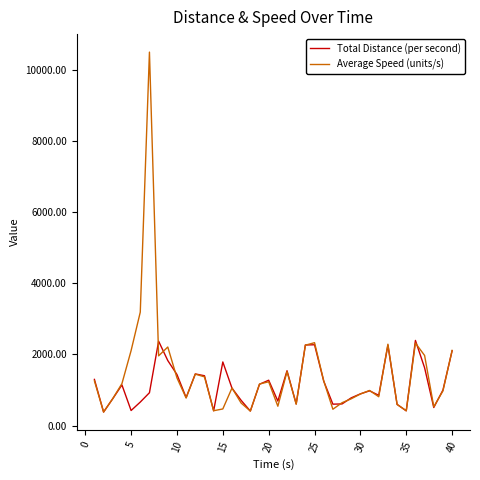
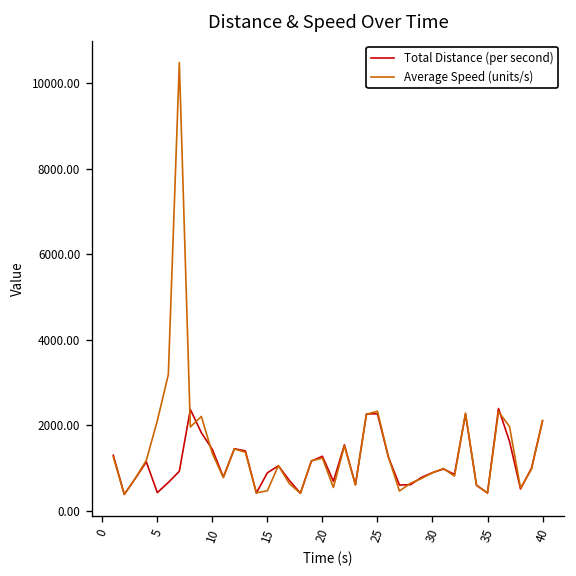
  {
    "Total Distance (per second)": {
      "5": 400,
      "10": 1400,
-     "15": 1800
+     "15": 900
    },
    "Average Speed (units/s)": {
      "5": 2100,
      "10": 1300,
      "15": 500
    }
  }
